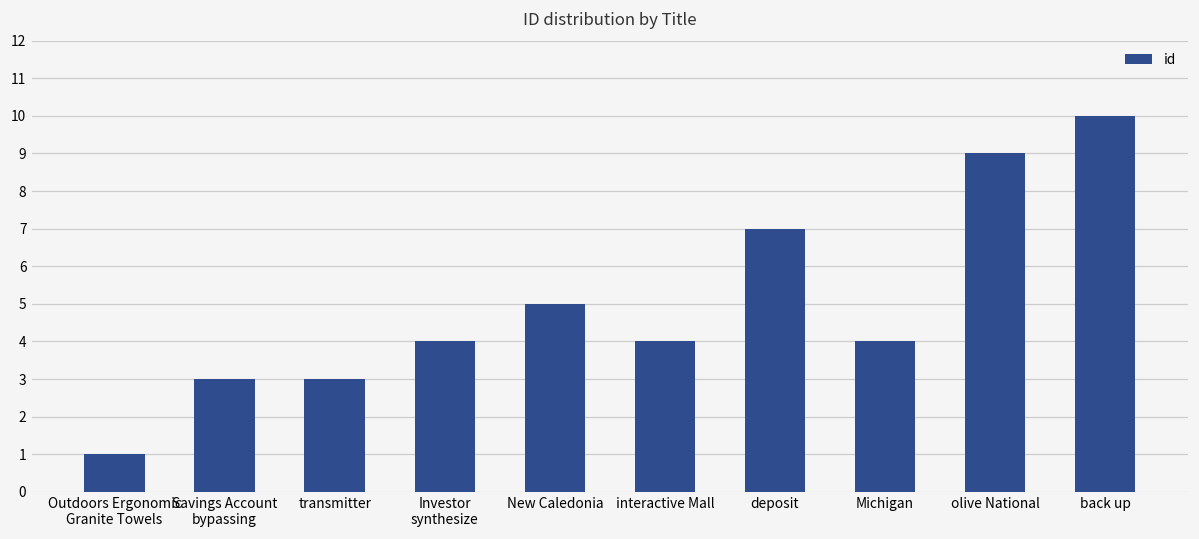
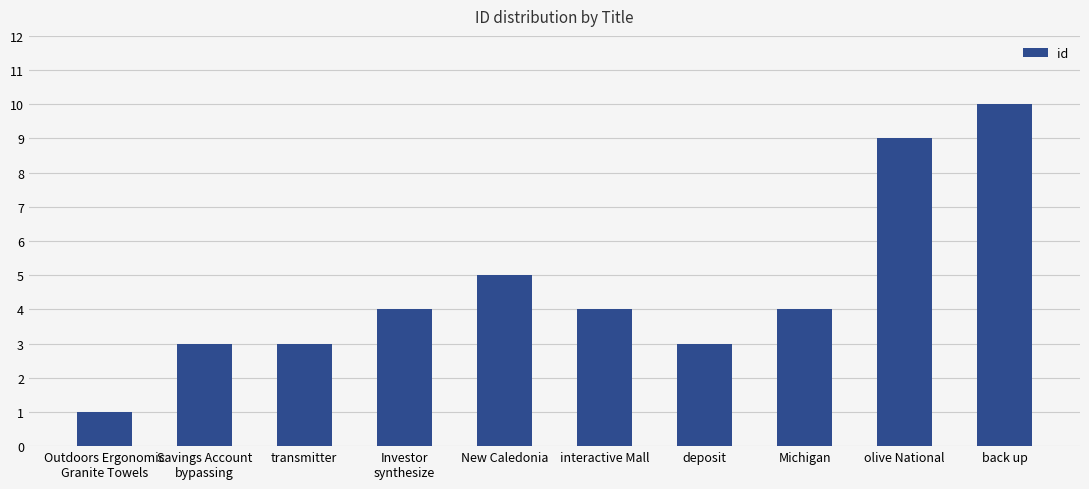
  {
    "Outdoors Ergonomic Granite Towels": 1,
    "Savings Account bypassing": 3,
    "transmitter": 3,
    "Investor synthesize": 4,
    "New Caledonia": 5,
    "interactive Mall": 4,
-   "deposit": 7,
+   "deposit": 3,
    "Michigan": 4,
    "olive National": 9,
    "back up": 10
  }
